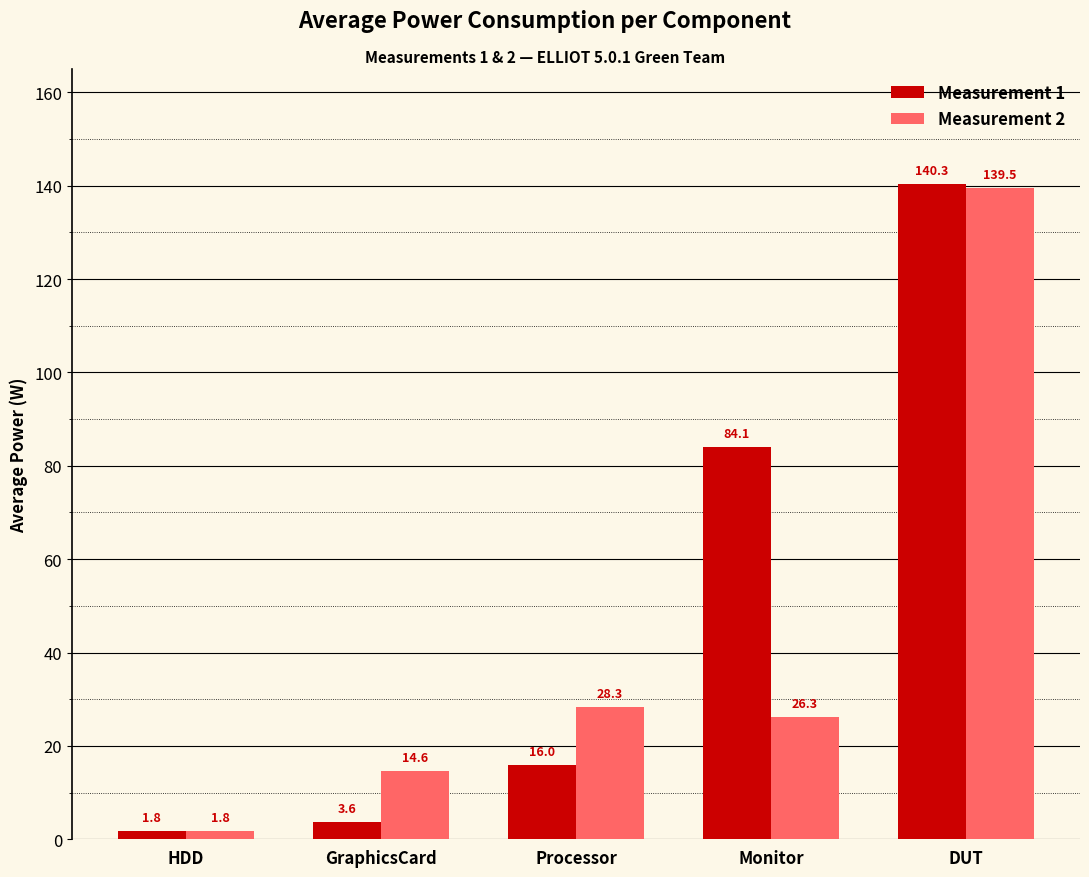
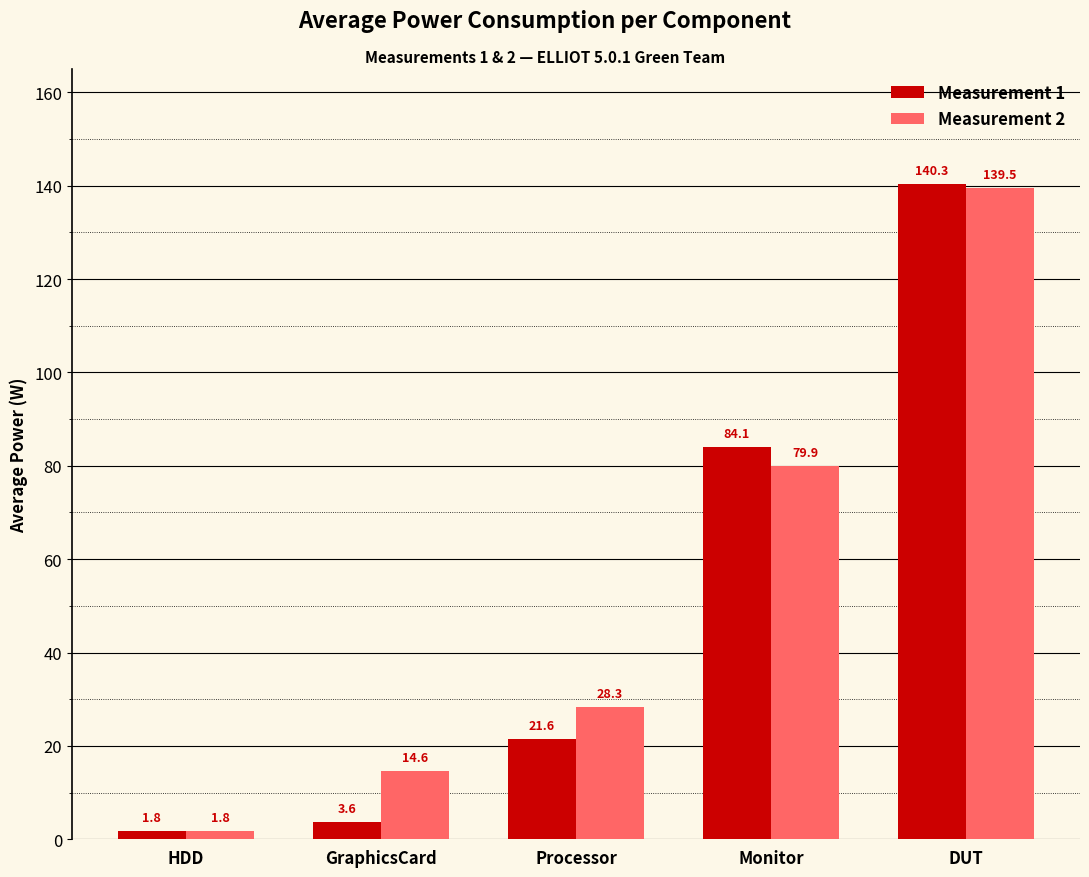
  {
    "Measurement 1": {
      "HDD": 1.8,
      "GraphicsCard": 3.6,
-     "Processor": 16.0,
+     "Processor": 21.6,
      "Monitor": 84.1,
      "DUT": 140.3
    },
    "Measurement 2": {
      "HDD": 1.8,
      "GraphicsCard": 14.6,
      "Processor": 28.3,
-     "Monitor": 26.3,
+     "Monitor": 79.9,
      "DUT": 139.5
    }
  }
